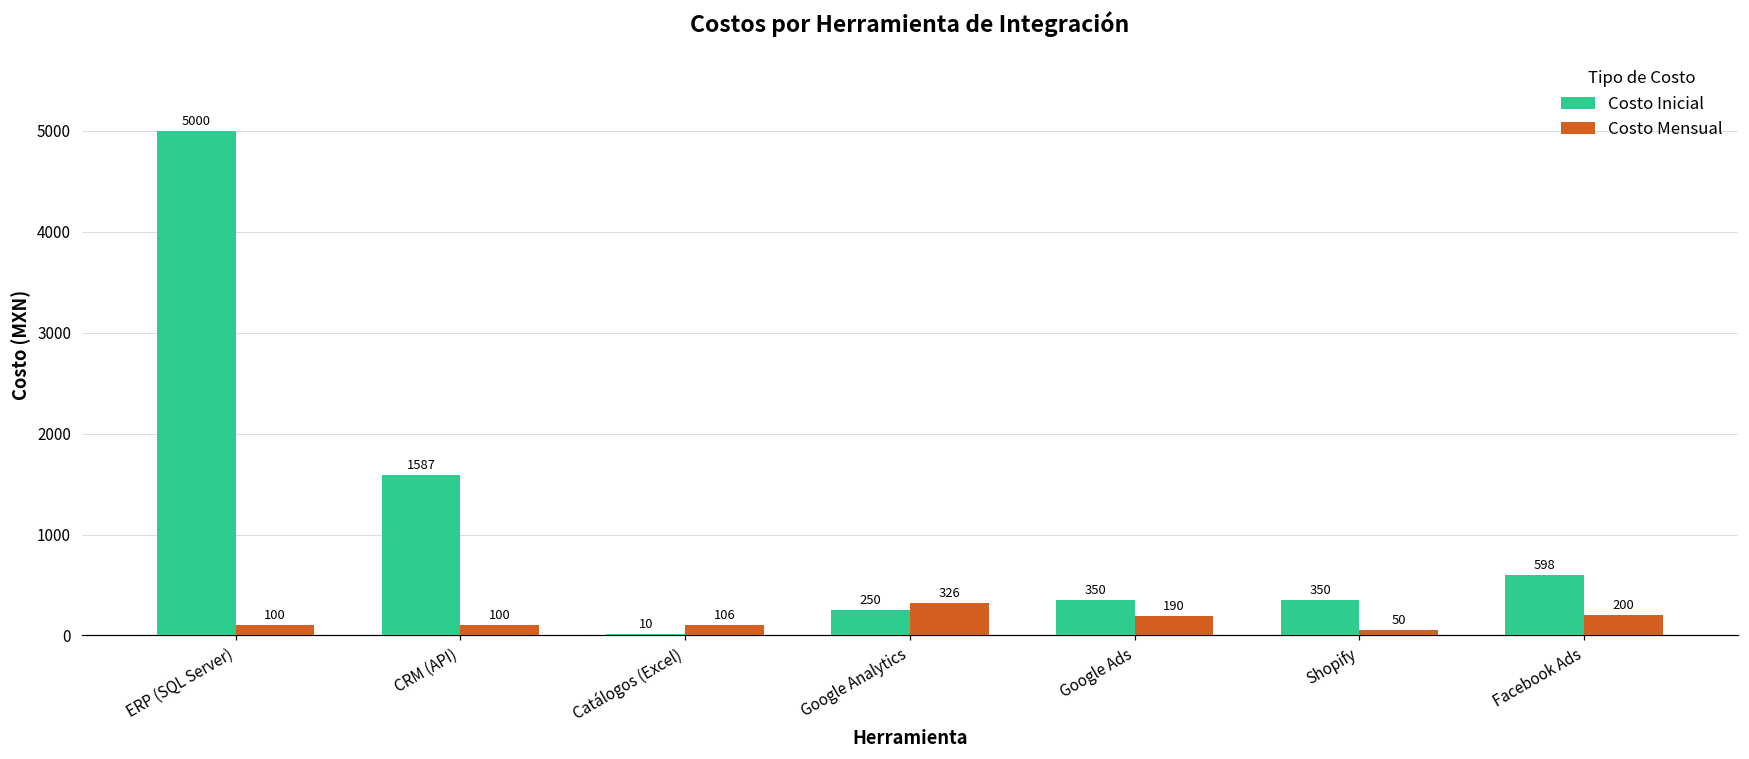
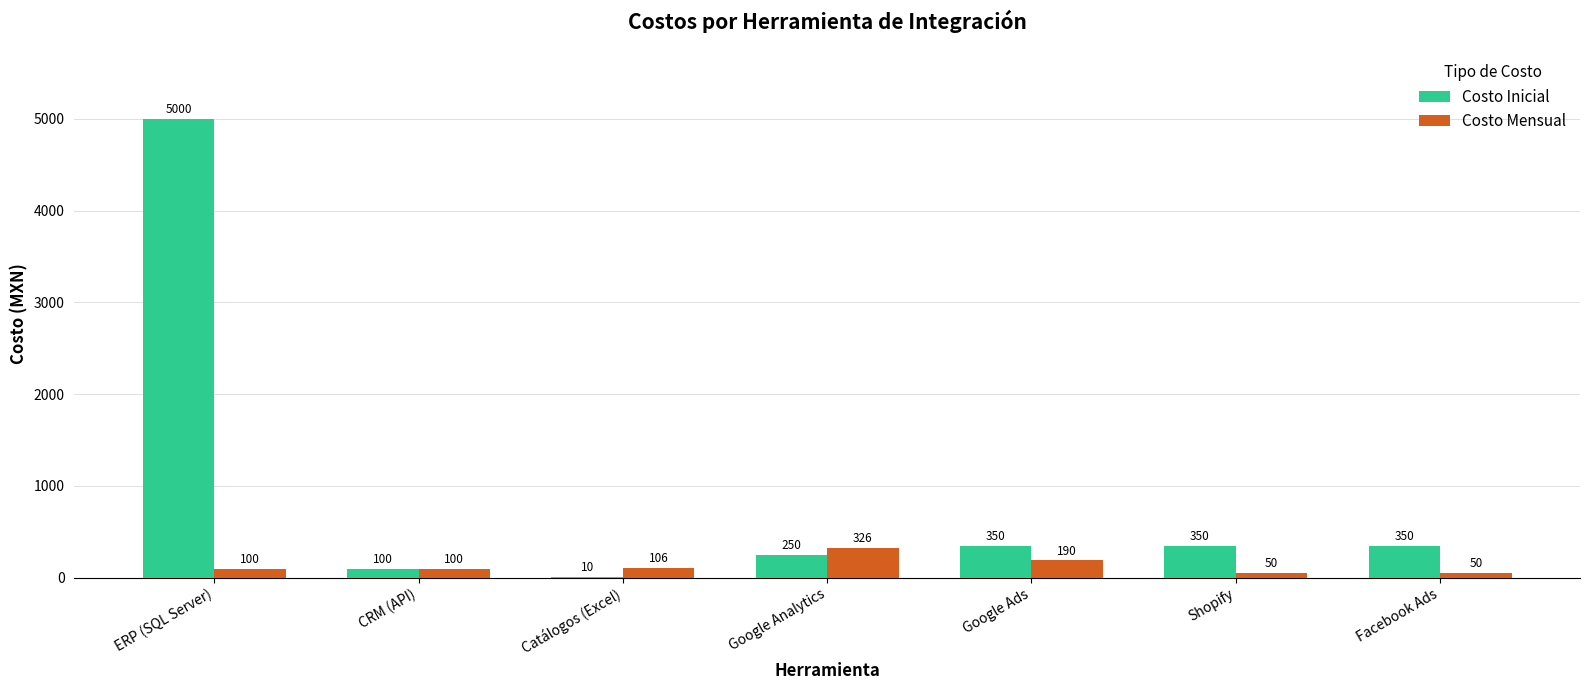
  {
    "Costo Inicial": {
      "ERP (SQL Server)": 5000,
-     "CRM (API)": 1587,
+     "CRM (API)": 100,
      "Catálogos (Excel)": 10,
      "Google Analytics": 250,
      "Google Ads": 350,
      "Shopify": 350,
-     "Facebook Ads": 598
+     "Facebook Ads": 350
    },
    "Costo Mensual": {
      "ERP (SQL Server)": 100,
      "CRM (API)": 100,
      "Catálogos (Excel)": 106,
      "Google Analytics": 326,
      "Google Ads": 190,
      "Shopify": 50,
-     "Facebook Ads": 200
+     "Facebook Ads": 50
    }
  }
